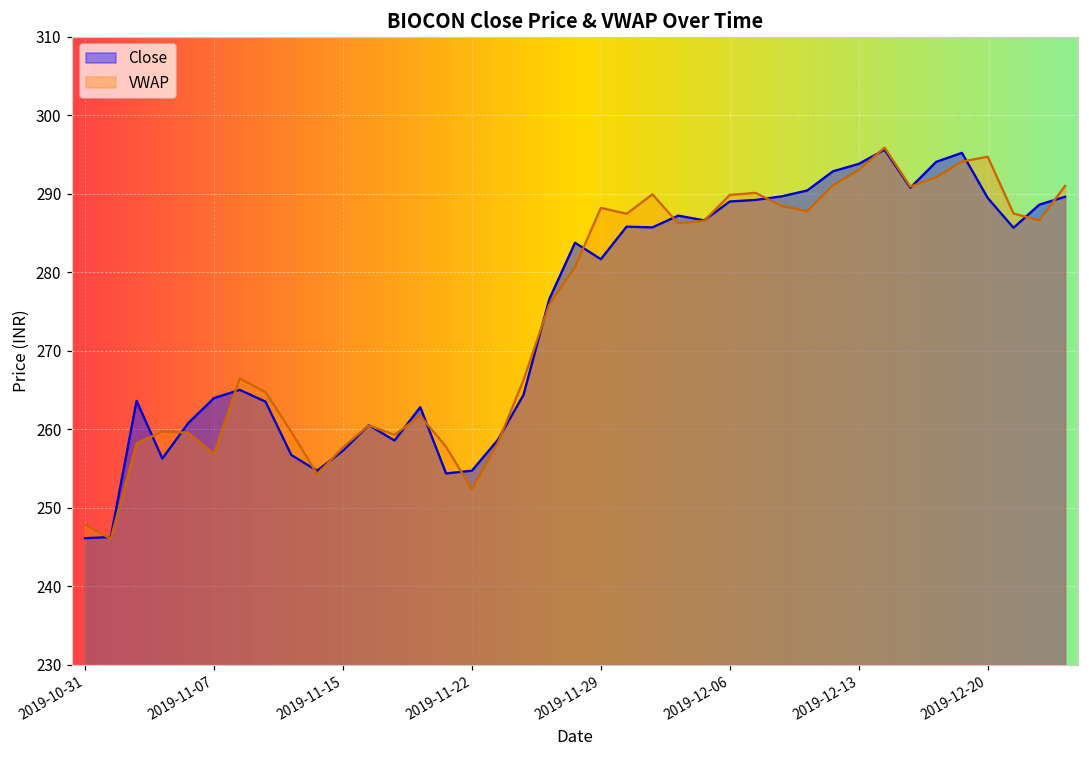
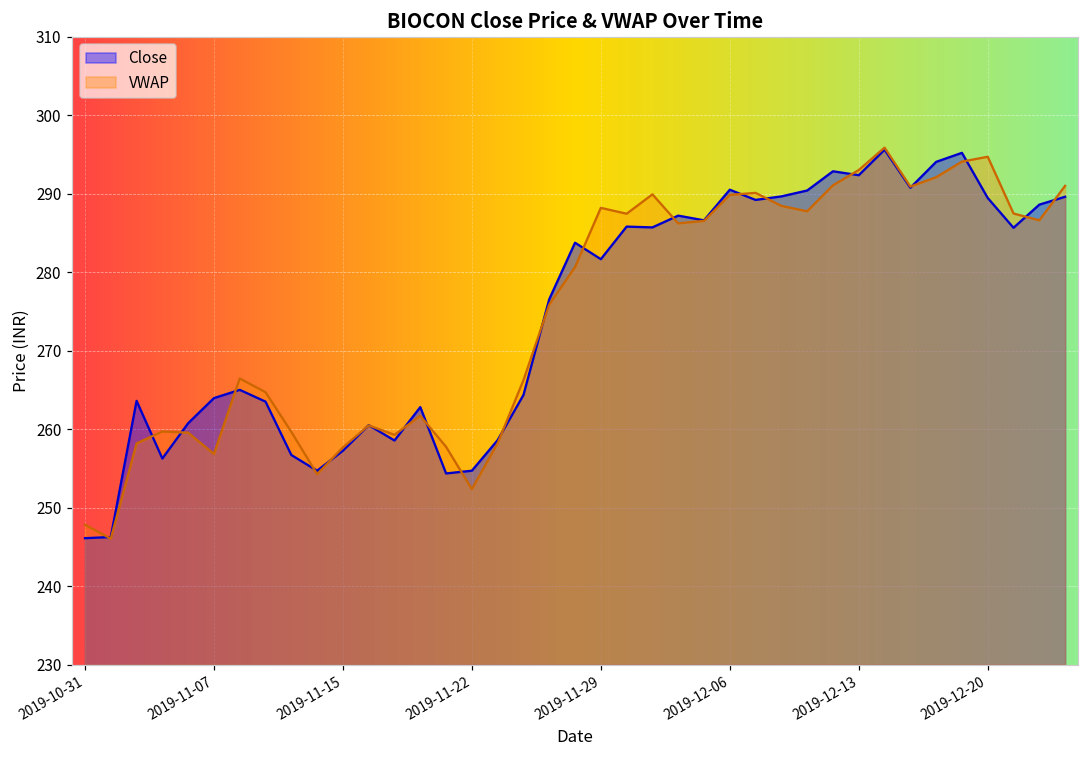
  {
    "Close": {
      "2019-10-31": 246,
      "2019-11-07": 264,
      "2019-11-15": 257,
      "2019-11-22": 255,
      "2019-11-29": 282,
-     "2019-12-06": 289,
-     "2019-12-13": 294,
+     "2019-12-06": 291,
+     "2019-12-13": 292,
      "2019-12-20": 289
    },
    "VWAP": {
      "2019-10-31": 248,
      "2019-11-07": 257,
      "2019-11-15": 258,
      "2019-11-22": 252,
      "2019-11-29": 288,
      "2019-12-06": 290,
      "2019-12-13": 293,
      "2019-12-20": 295
    }
  }
